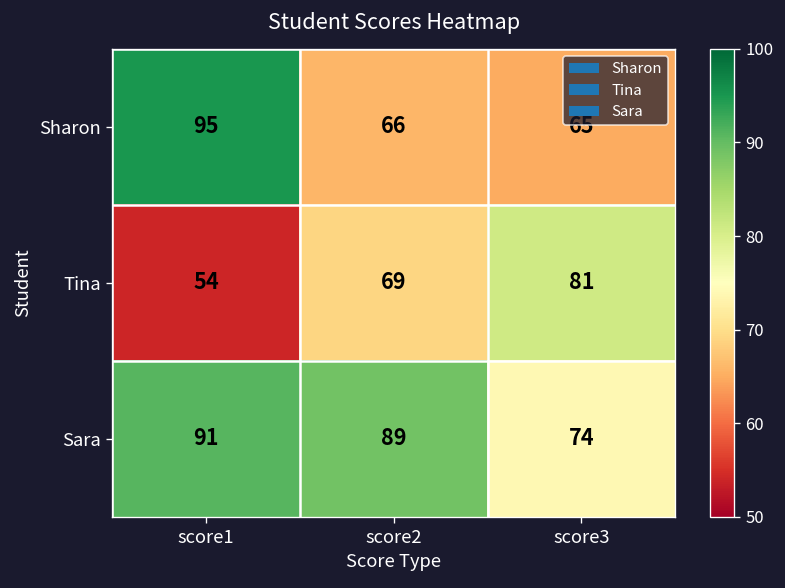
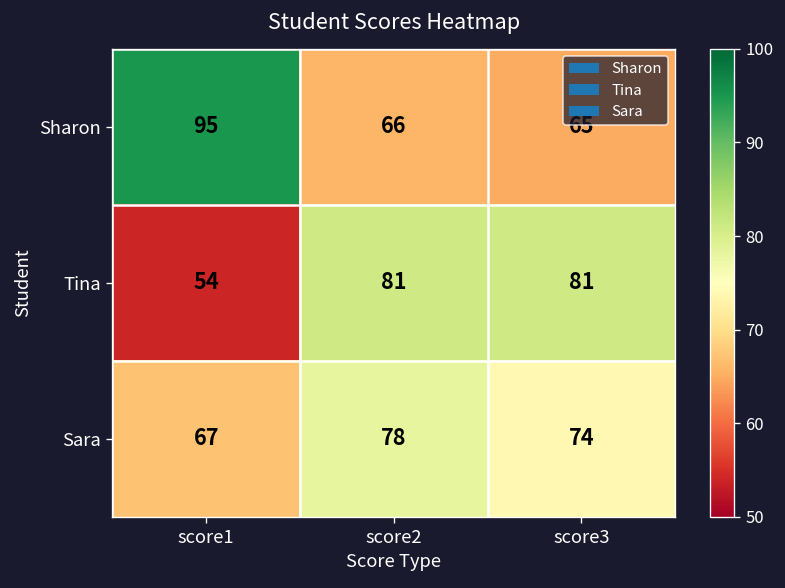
  {
    "Sharon": {
      "score1": 95,
      "score2": 66
    },
    "Tina": {
      "score1": 54,
-     "score2": 69,
+     "score2": 81,
      "score3": 81
    },
    "Sara": {
-     "score1": 91,
-     "score2": 89,
+     "score1": 67,
+     "score2": 78,
      "score3": 74
    }
  }
